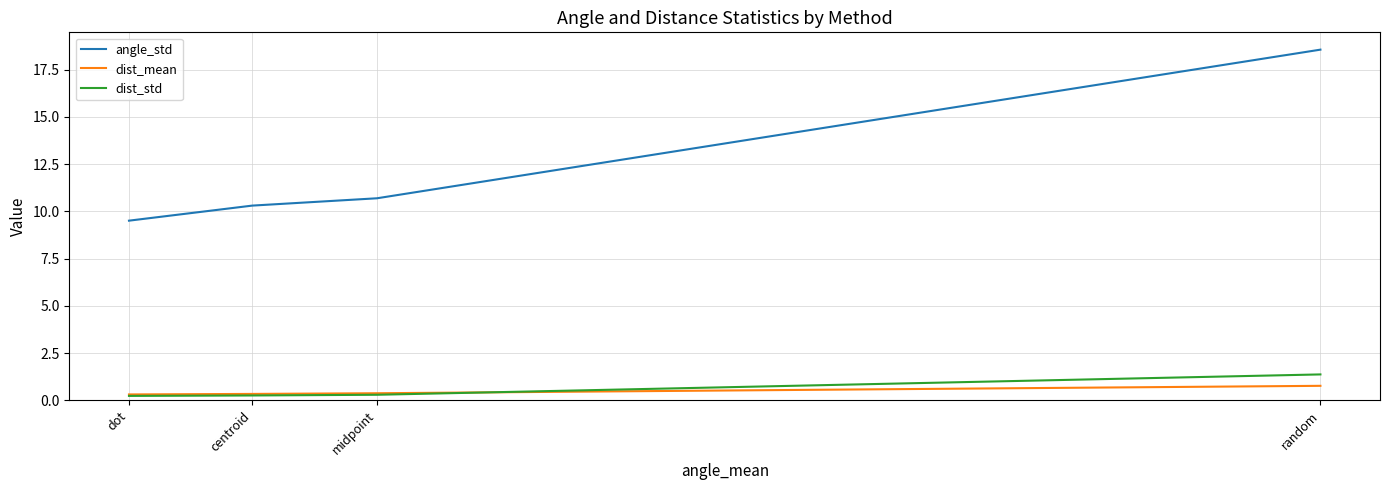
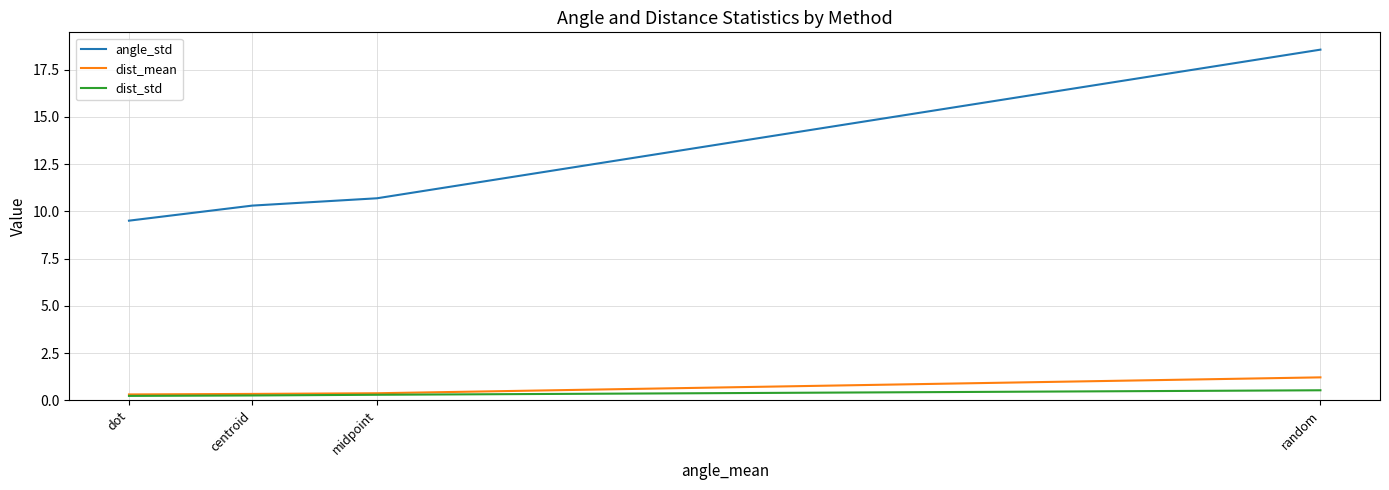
  {
    "angle_std": {
      "dot": 9.5,
      "centroid": 10.3,
      "midpoint": 10.7,
      "random": 18.6
    },
    "dist_mean": {
-     "random": 0.8
+     "random": 1.2
    },
    "dist_std": {
-     "random": 1.4
+     "random": 0.5
    }
  }
